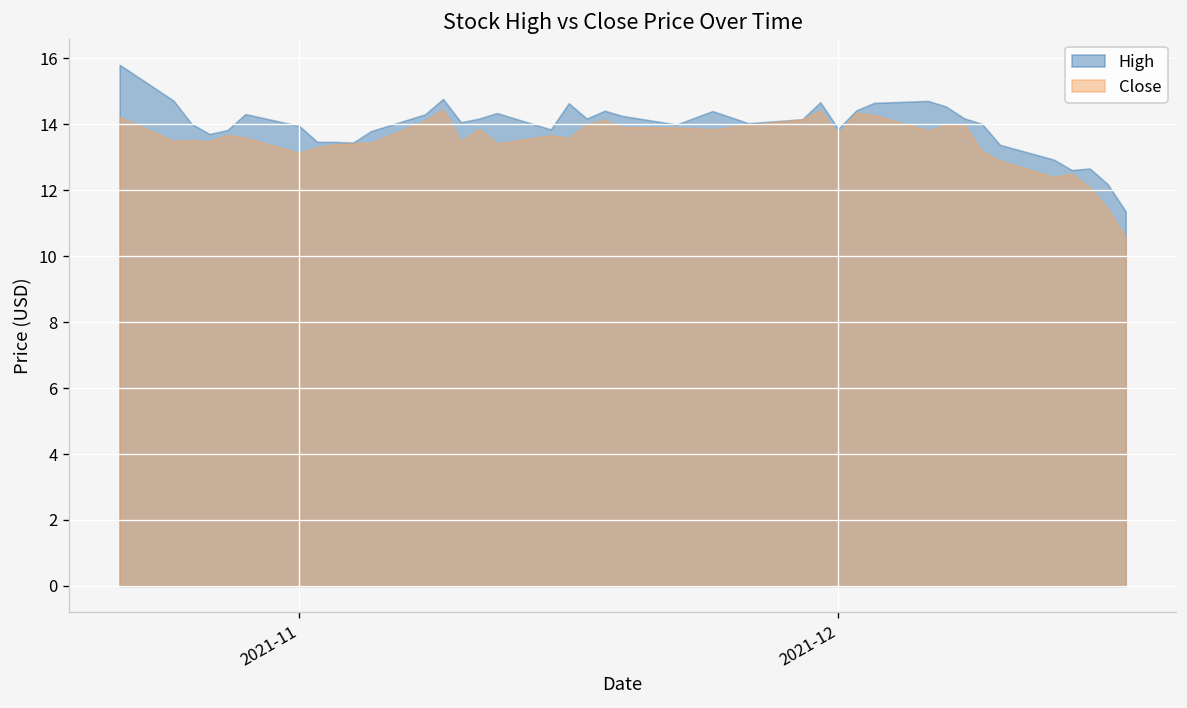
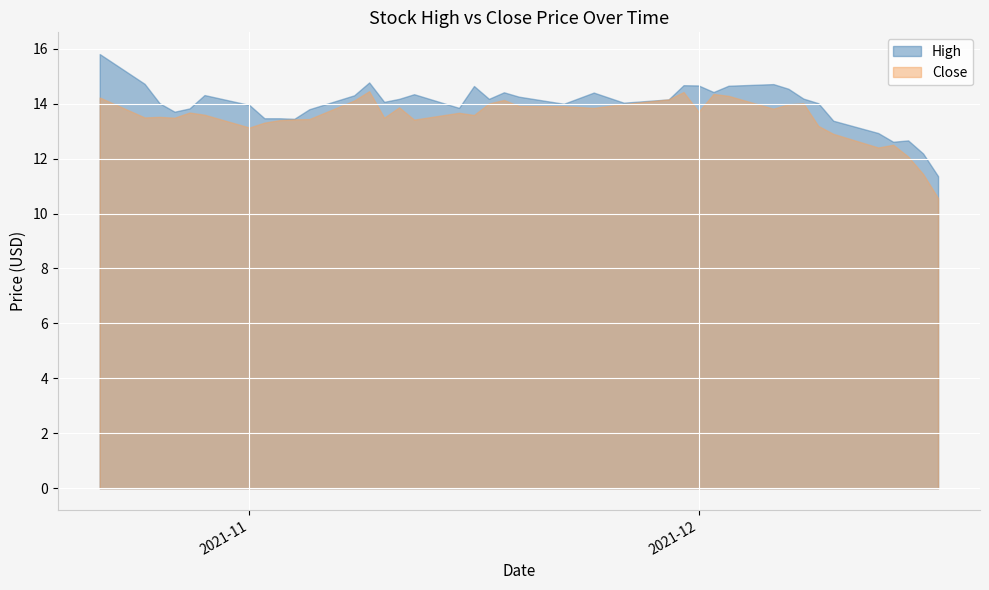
  {
    "High": {
      "2021-11": 14.0,
-     "2021-12": 13.9
+     "2021-12": 14.7
    },
    "Close": {
      "2021-11": 13.1,
      "2021-12": 13.7
    }
  }
